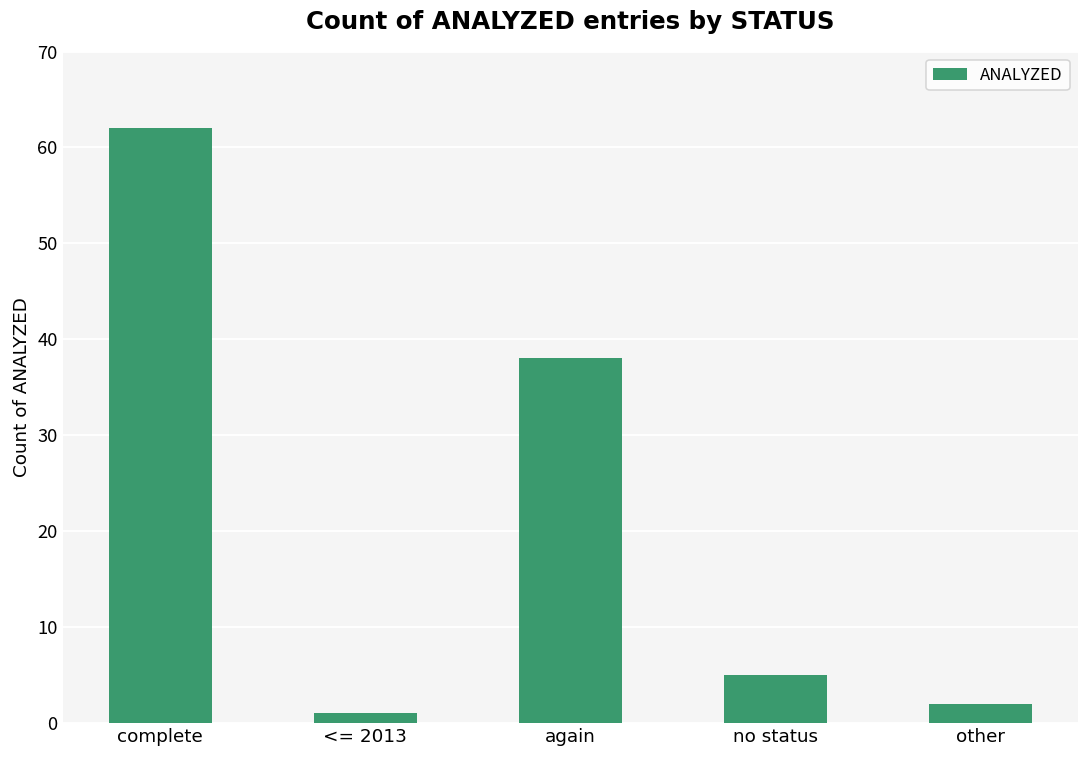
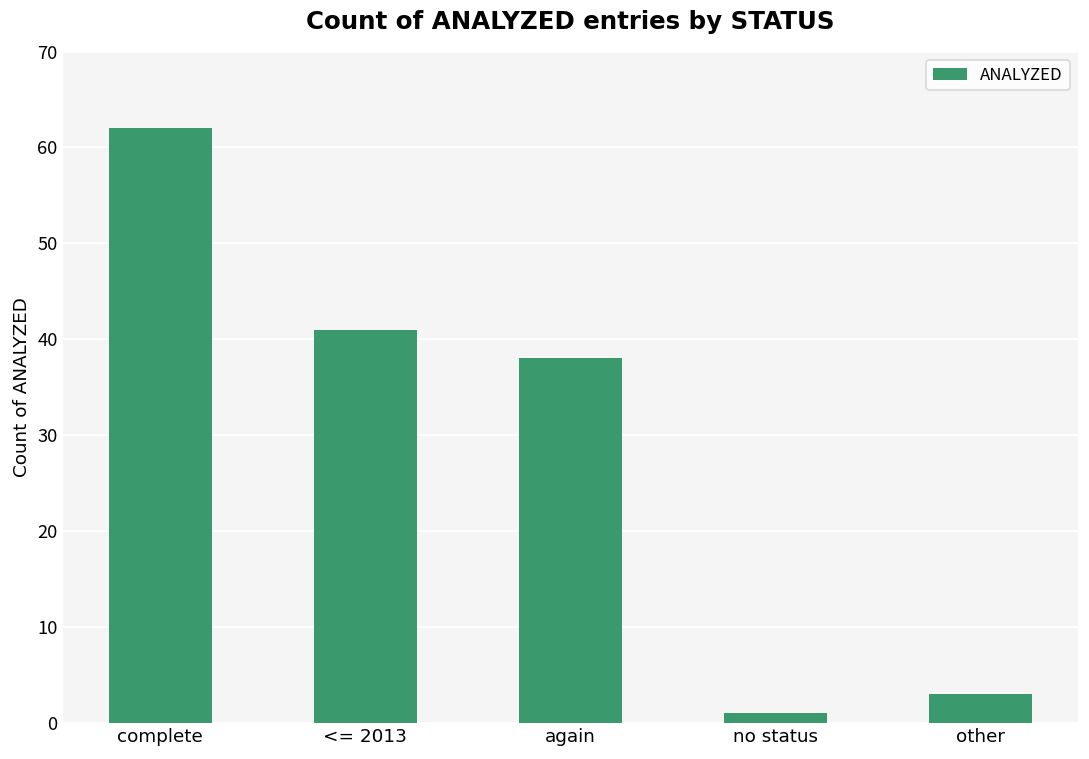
  {
    "complete": 62,
-   "<= 2013": 1,
+   "<= 2013": 41,
    "again": 38,
-   "no status": 5,
-   "other": 2
+   "no status": 1,
+   "other": 3
  }
